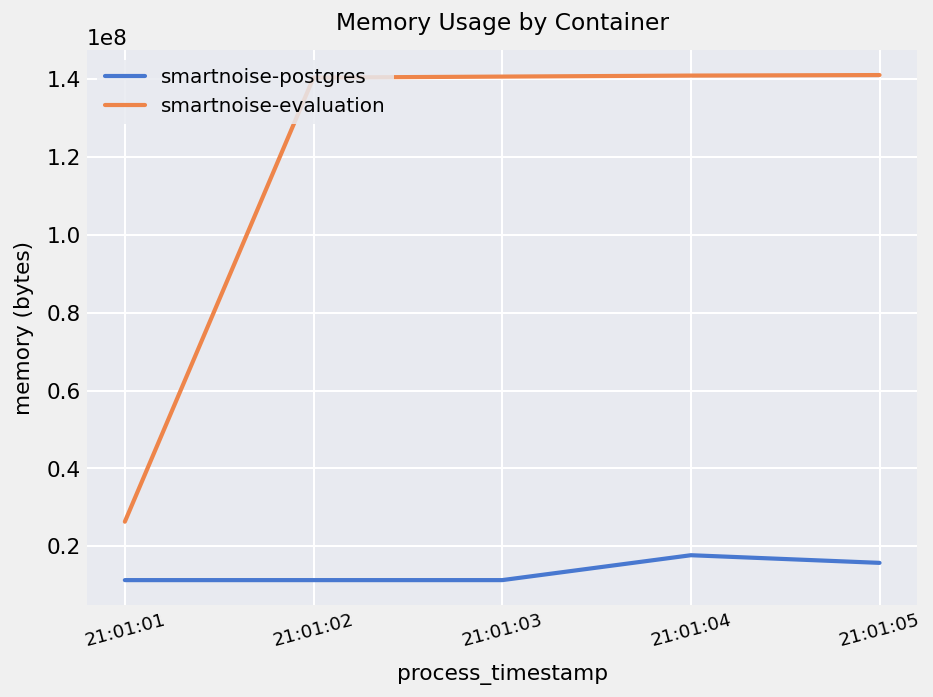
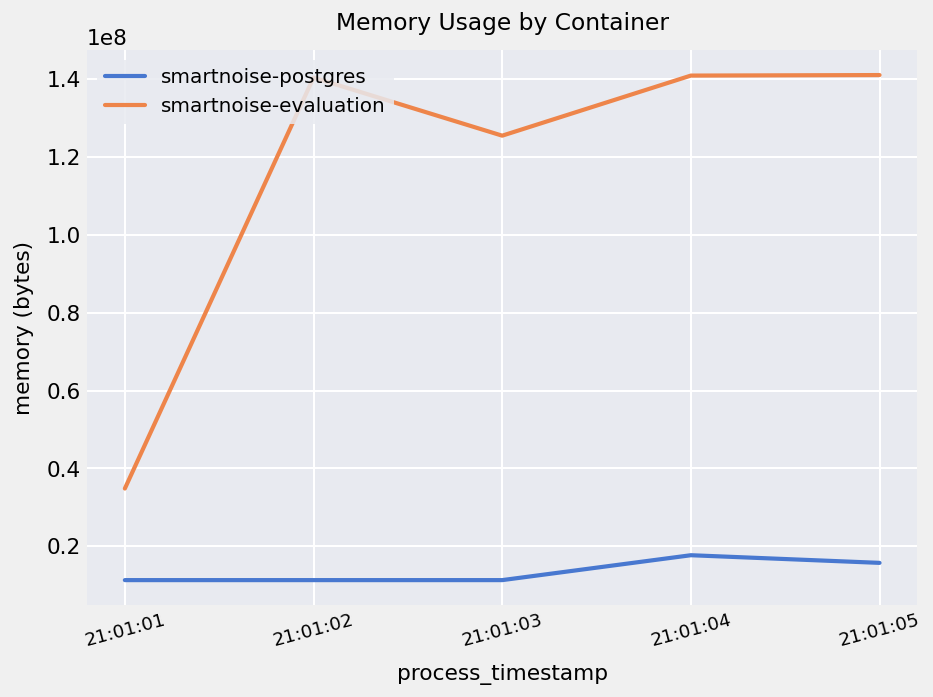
  {
    "smartnoise-postgres": {
      "21:01:01": 11000000,
      "21:01:02": 11000000,
      "21:01:03": 11000000,
      "21:01:04": 18000000,
      "21:01:05": 16000000
    },
    "smartnoise-evaluation": {
-     "21:01:01": 26000000,
-     "21:01:03": 141000000,
+     "21:01:01": 35000000,
+     "21:01:03": 125000000,
      "21:01:04": 141000000,
      "21:01:05": 141000000
    }
  }
